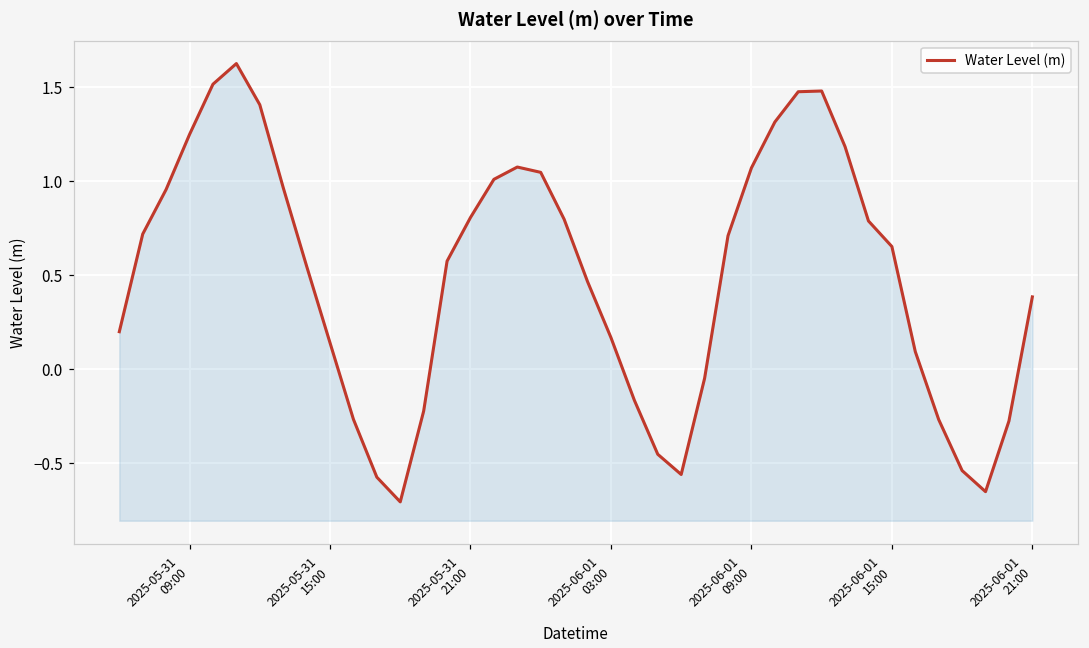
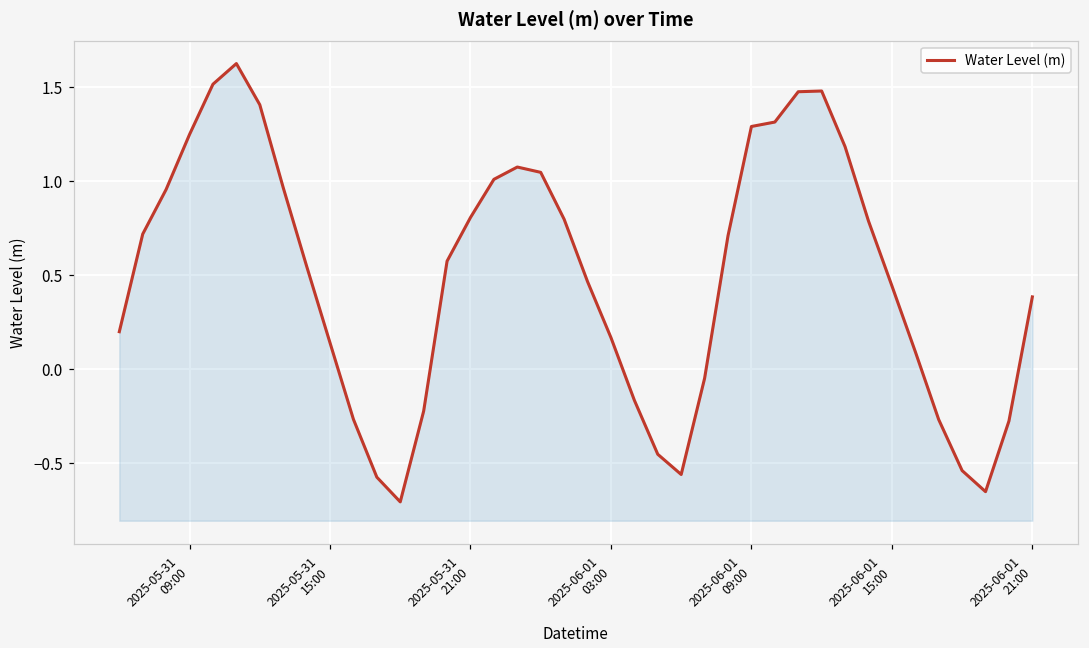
  {
    "2025-05-31 09:00": 1.25,
    "2025-05-31 15:00": 0.14,
    "2025-05-31 21:00": 0.80,
    "2025-06-01 03:00": 0.17,
-   "2025-06-01 09:00": 1.07,
-   "2025-06-01 15:00": 0.65,
+   "2025-06-01 09:00": 1.29,
+   "2025-06-01 15:00": 0.44,
    "2025-06-01 21:00": 0.38
  }
